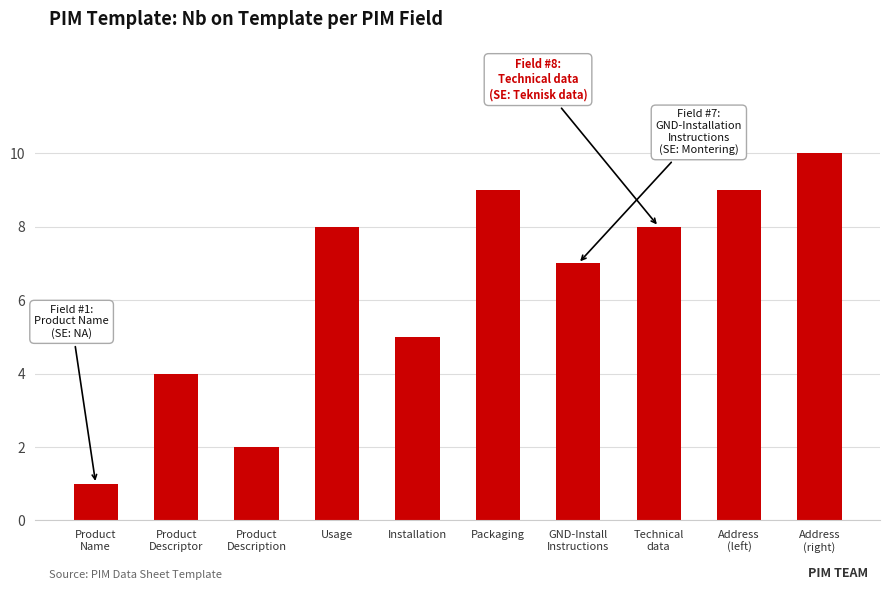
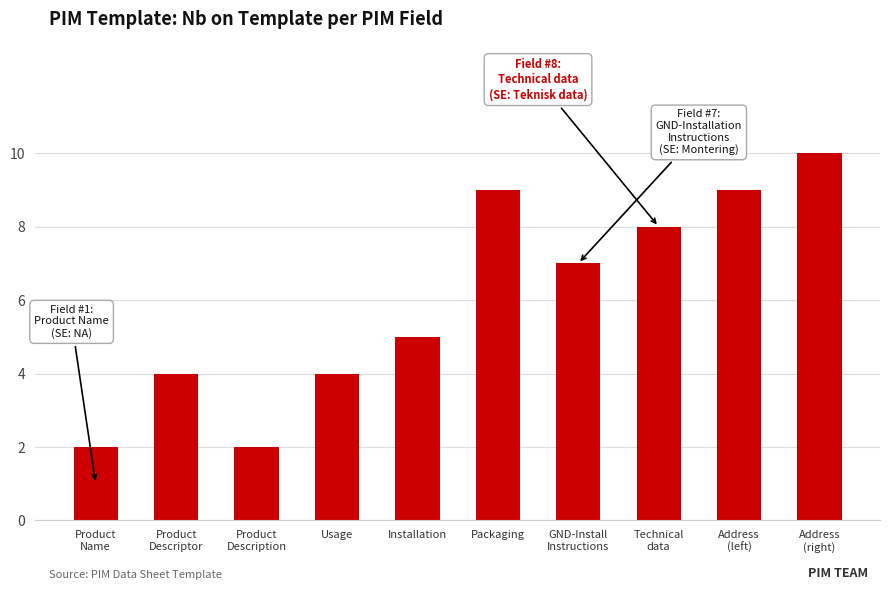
  {
-   "Product Name": 1,
+   "Product Name": 2,
    "Product Descriptor": 4,
    "Product Description": 2,
-   "Usage": 8,
+   "Usage": 4,
    "Installation": 5,
    "GND-Install Instructions": 7,
    "Address (right)": 10
  }
